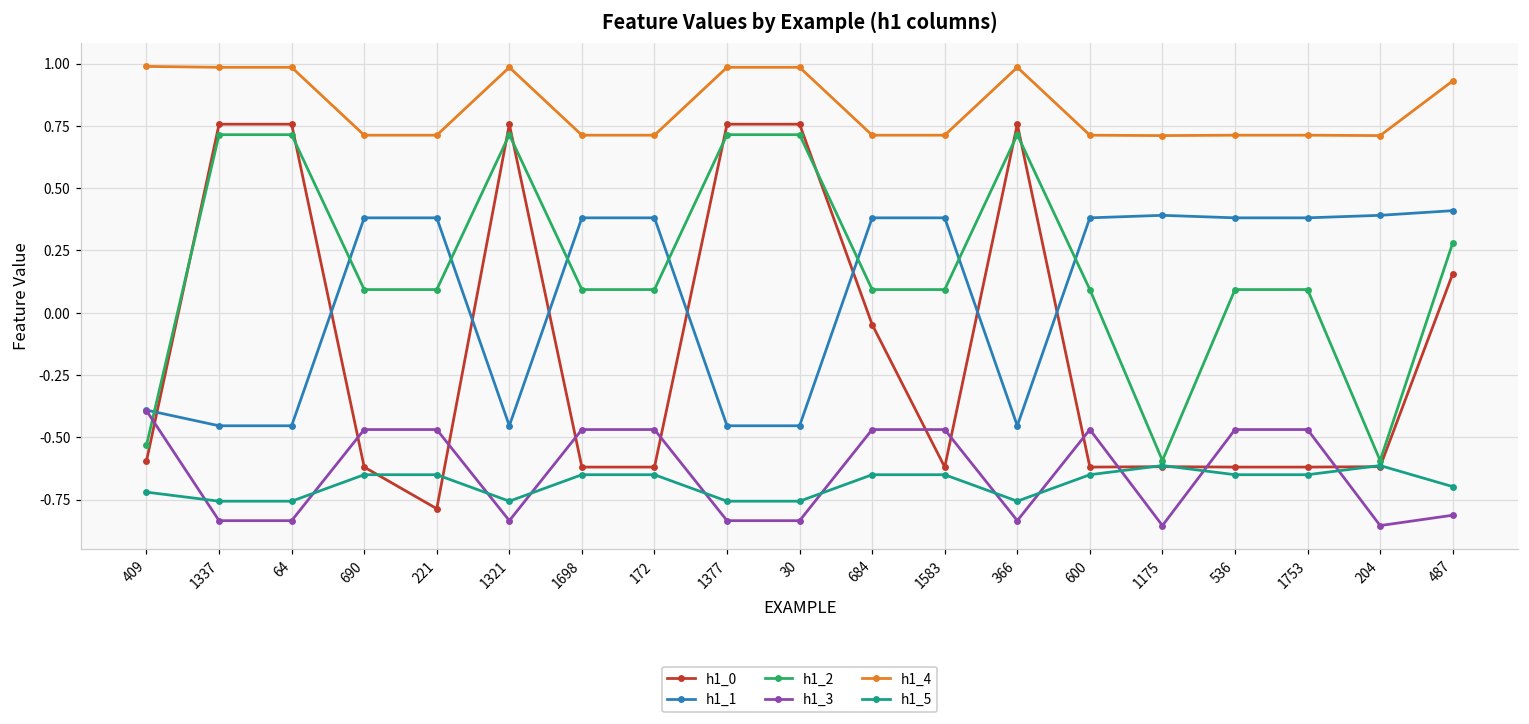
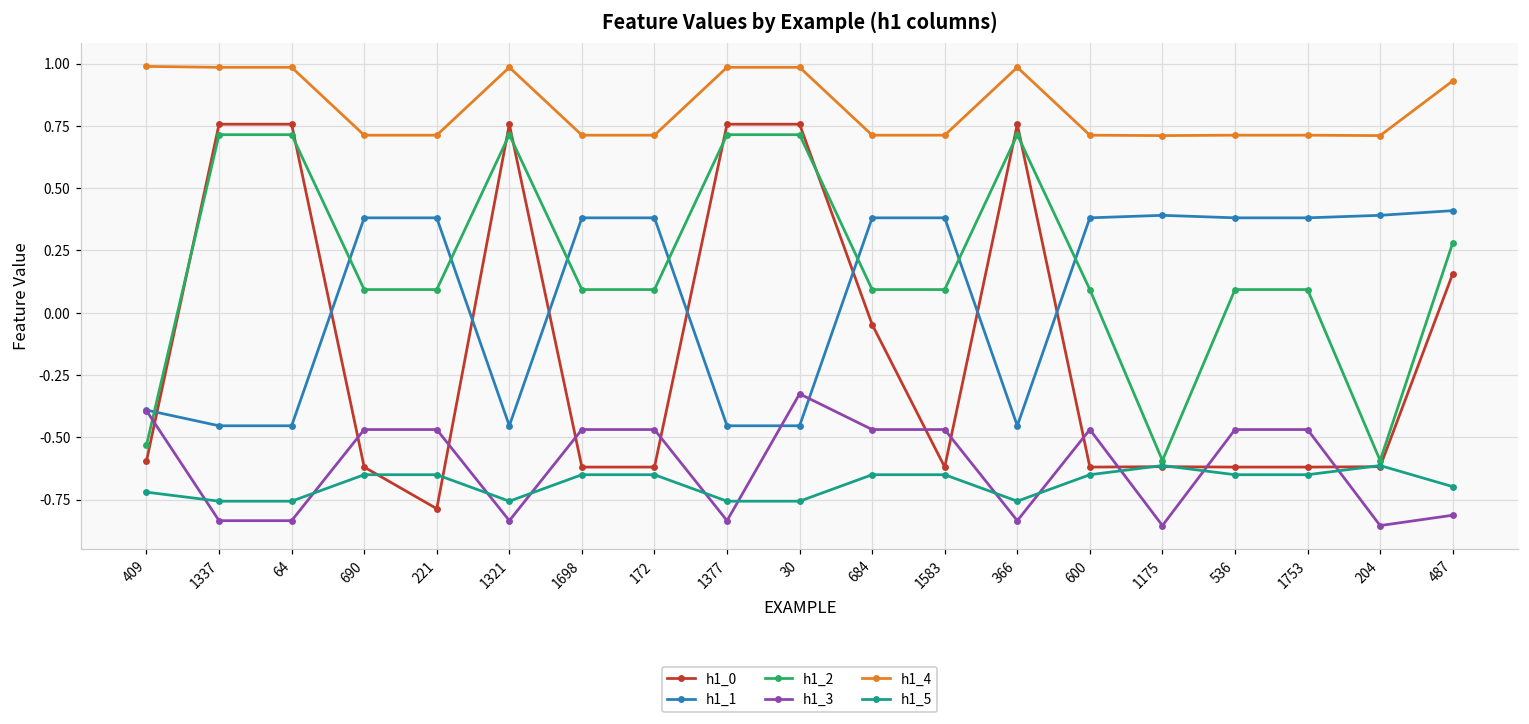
  {
    "h1_0": {
      "409": -0.59,
      "1337": 0.76,
      "64": 0.76,
      "690": -0.62,
      "221": -0.79,
      "1321": 0.76,
      "1698": -0.62,
      "172": -0.62,
      "1377": 0.76,
      "30": 0.76,
      "684": -0.05,
      "1583": -0.62,
      "366": 0.76,
      "600": -0.62,
      "536": -0.62,
      "1753": -0.62,
      "487": 0.16
    },
    "h1_1": {
      "1337": -0.45,
      "64": -0.45,
      "690": 0.38,
      "221": 0.38,
      "1321": -0.45,
      "1698": 0.38,
      "172": 0.38,
      "1377": -0.45,
      "30": -0.45,
      "684": 0.38,
      "1583": 0.38,
      "366": -0.45,
      "600": 0.38,
      "1175": 0.39,
      "536": 0.38,
      "1753": 0.38,
      "204": 0.39,
      "487": 0.41
    },
    "h1_3": {
      "1337": -0.83,
      "64": -0.83,
      "690": -0.47,
      "221": -0.47,
      "1321": -0.83,
      "1698": -0.47,
      "172": -0.47,
      "1377": -0.83,
-     "30": -0.83,
+     "30": -0.33,
      "684": -0.47,
      "1583": -0.47,
      "366": -0.83,
      "600": -0.47,
      "1175": -0.85,
      "536": -0.47,
      "1753": -0.47,
      "204": -0.85,
      "487": -0.81
    },
    "h1_4": {
      "409": 0.99,
      "1337": 0.98,
      "64": 0.98,
      "690": 0.71,
      "221": 0.71,
      "1321": 0.98,
      "1698": 0.71,
      "172": 0.71,
      "1377": 0.98,
      "30": 0.98,
      "684": 0.71,
      "1583": 0.71,
      "366": 0.98,
      "600": 0.71,
      "1175": 0.71,
      "536": 0.71,
      "1753": 0.71,
      "204": 0.71,
      "487": 0.93
    }
  }
